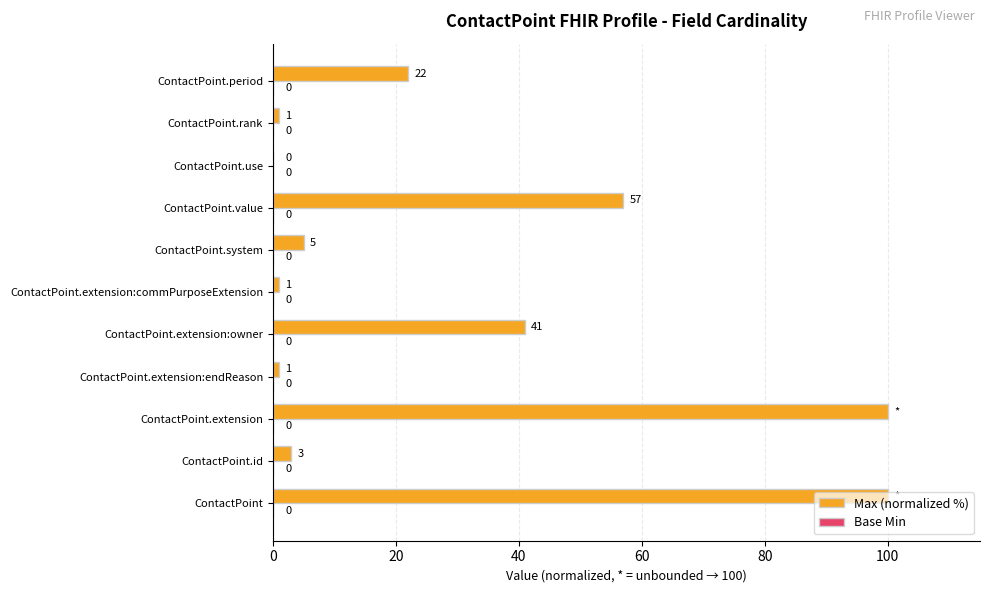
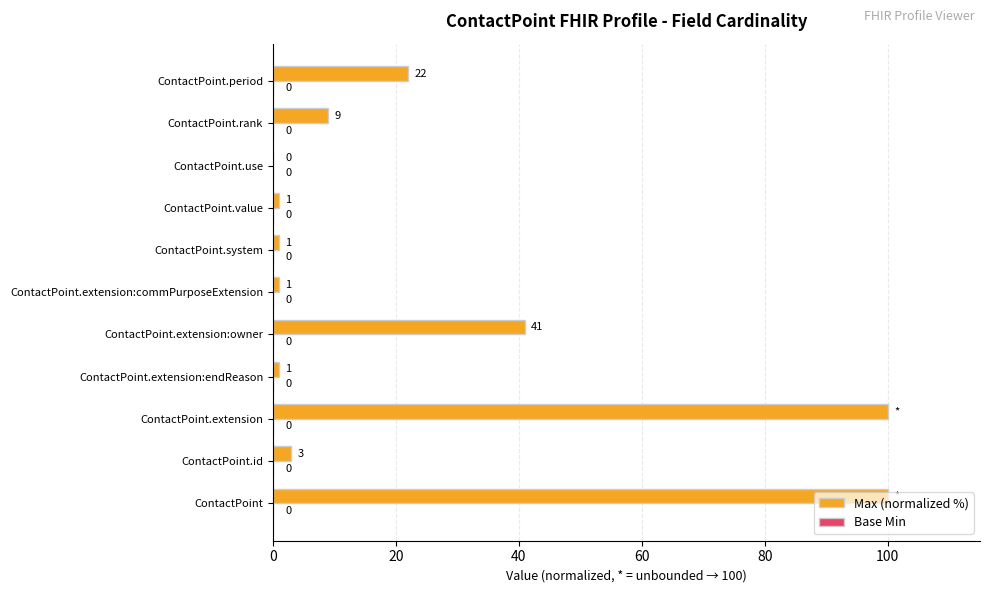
  {
    "Max (normalized %)": {
      "ContactPoint.period": 22,
-     "ContactPoint.rank": 1,
+     "ContactPoint.rank": 9,
      "ContactPoint.use": 0,
-     "ContactPoint.value": 57,
-     "ContactPoint.system": 5,
+     "ContactPoint.value": 1,
+     "ContactPoint.system": 1,
      "ContactPoint.extension:commPurposeExtension": 1,
      "ContactPoint.extension:owner": 41,
      "ContactPoint.extension:endReason": 1,
      "ContactPoint.id": 3
    },
    "Base Min": {
      "ContactPoint.period": 0,
      "ContactPoint.rank": 0,
      "ContactPoint.use": 0,
      "ContactPoint.value": 0,
      "ContactPoint.system": 0,
      "ContactPoint.extension:commPurposeExtension": 0,
      "ContactPoint.extension:owner": 0,
      "ContactPoint.extension:endReason": 0,
      "ContactPoint.extension": 0,
      "ContactPoint.id": 0,
      "ContactPoint": 0
    }
  }
